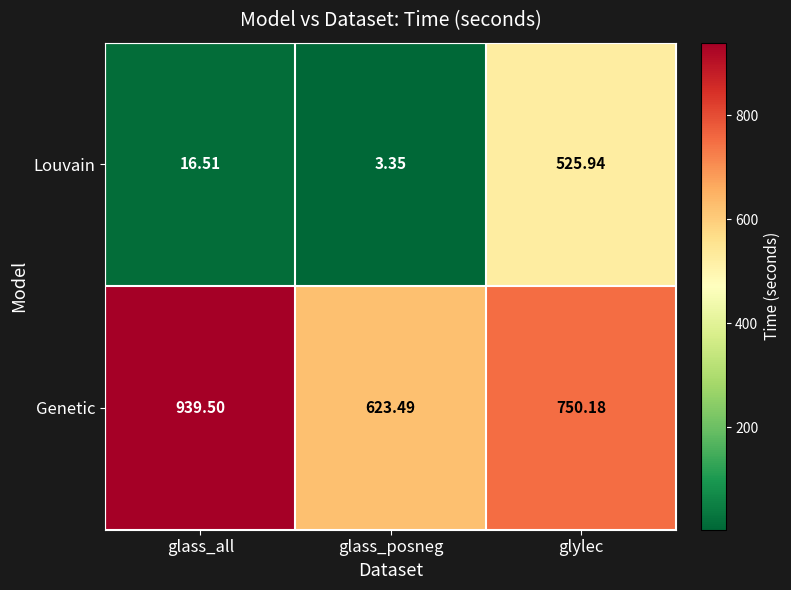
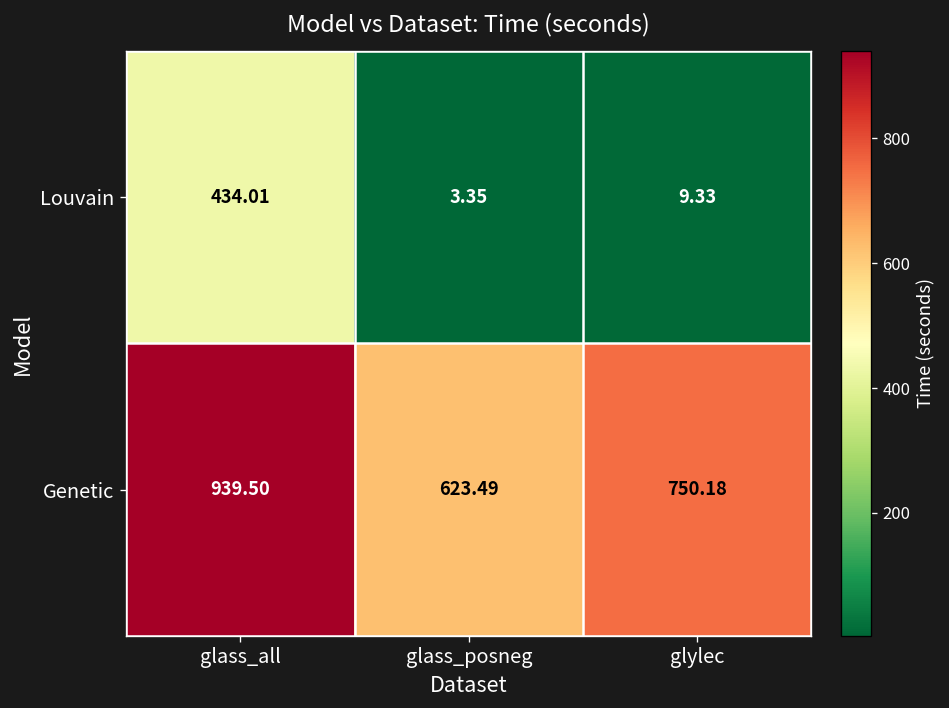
  {
    "Louvain": {
-     "glass_all": 16.51,
+     "glass_all": 434.01,
      "glass_posneg": 3.35,
-     "glylec": 525.94
+     "glylec": 9.33
    },
    "Genetic": {
      "glass_all": 939.50,
      "glass_posneg": 623.49,
      "glylec": 750.18
    }
  }
